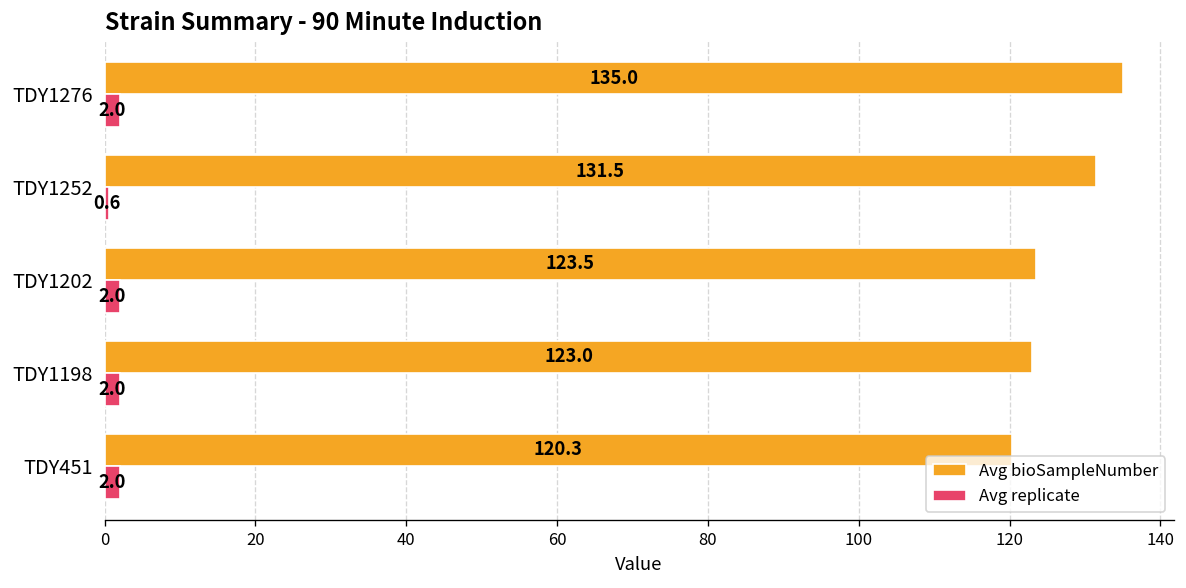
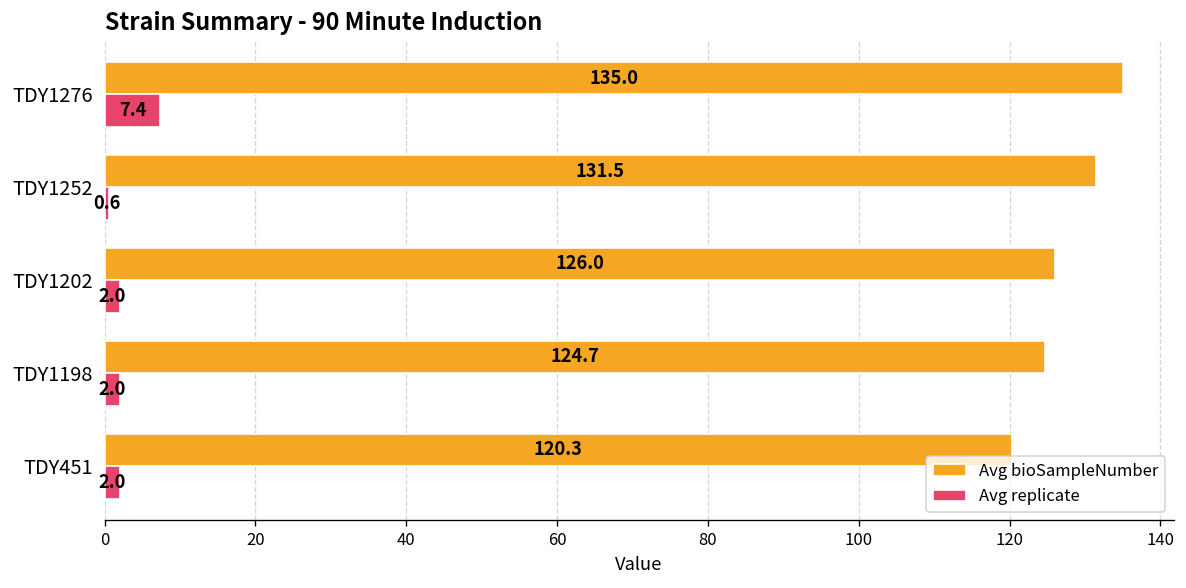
  {
    "Avg bioSampleNumber": {
      "TDY1276": 135.0,
      "TDY1252": 131.5,
-     "TDY1202": 123.5,
-     "TDY1198": 123.0,
+     "TDY1202": 126.0,
+     "TDY1198": 124.7,
      "TDY451": 120.3
    },
    "Avg replicate": {
-     "TDY1276": 2.0,
+     "TDY1276": 7.4,
      "TDY1252": 0.6,
      "TDY1202": 2.0,
      "TDY1198": 2.0,
      "TDY451": 2.0
    }
  }
